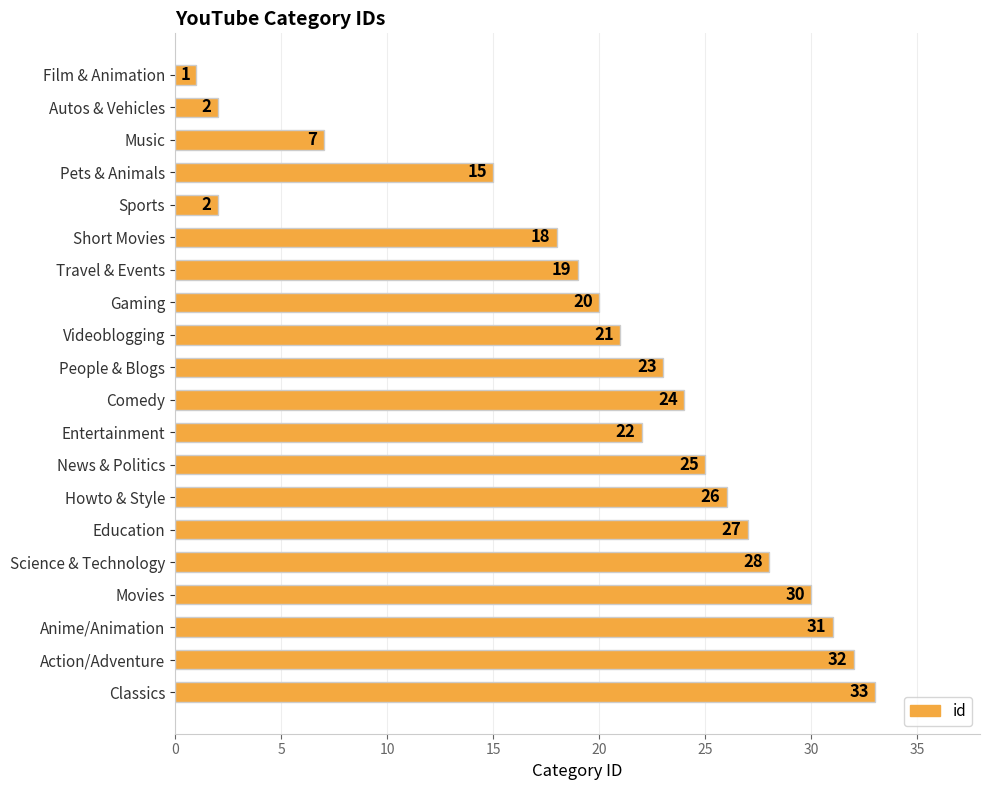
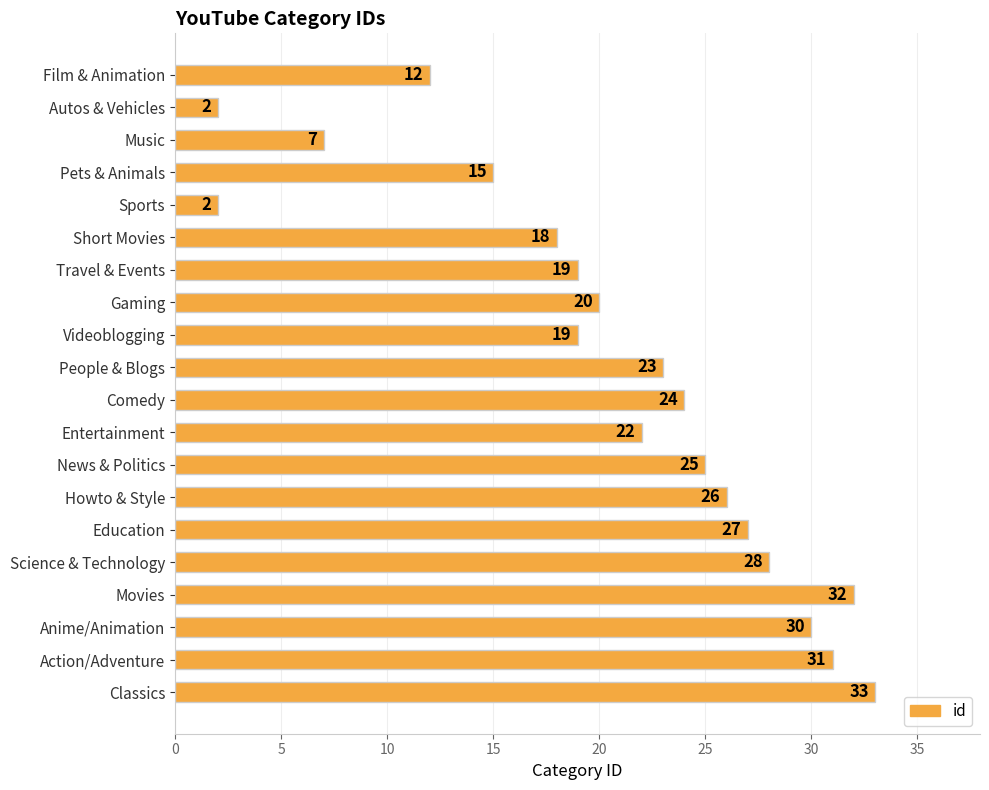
  {
-   "Film & Animation": 1,
+   "Film & Animation": 12,
    "Autos & Vehicles": 2,
    "Music": 7,
    "Pets & Animals": 15,
    "Sports": 2,
    "Short Movies": 18,
    "Travel & Events": 19,
    "Gaming": 20,
-   "Videoblogging": 21,
+   "Videoblogging": 19,
    "People & Blogs": 23,
    "Comedy": 24,
    "Entertainment": 22,
    "News & Politics": 25,
    "Howto & Style": 26,
    "Education": 27,
    "Science & Technology": 28,
-   "Movies": 30,
-   "Anime/Animation": 31,
-   "Action/Adventure": 32,
+   "Movies": 32,
+   "Anime/Animation": 30,
+   "Action/Adventure": 31,
    "Classics": 33
  }
